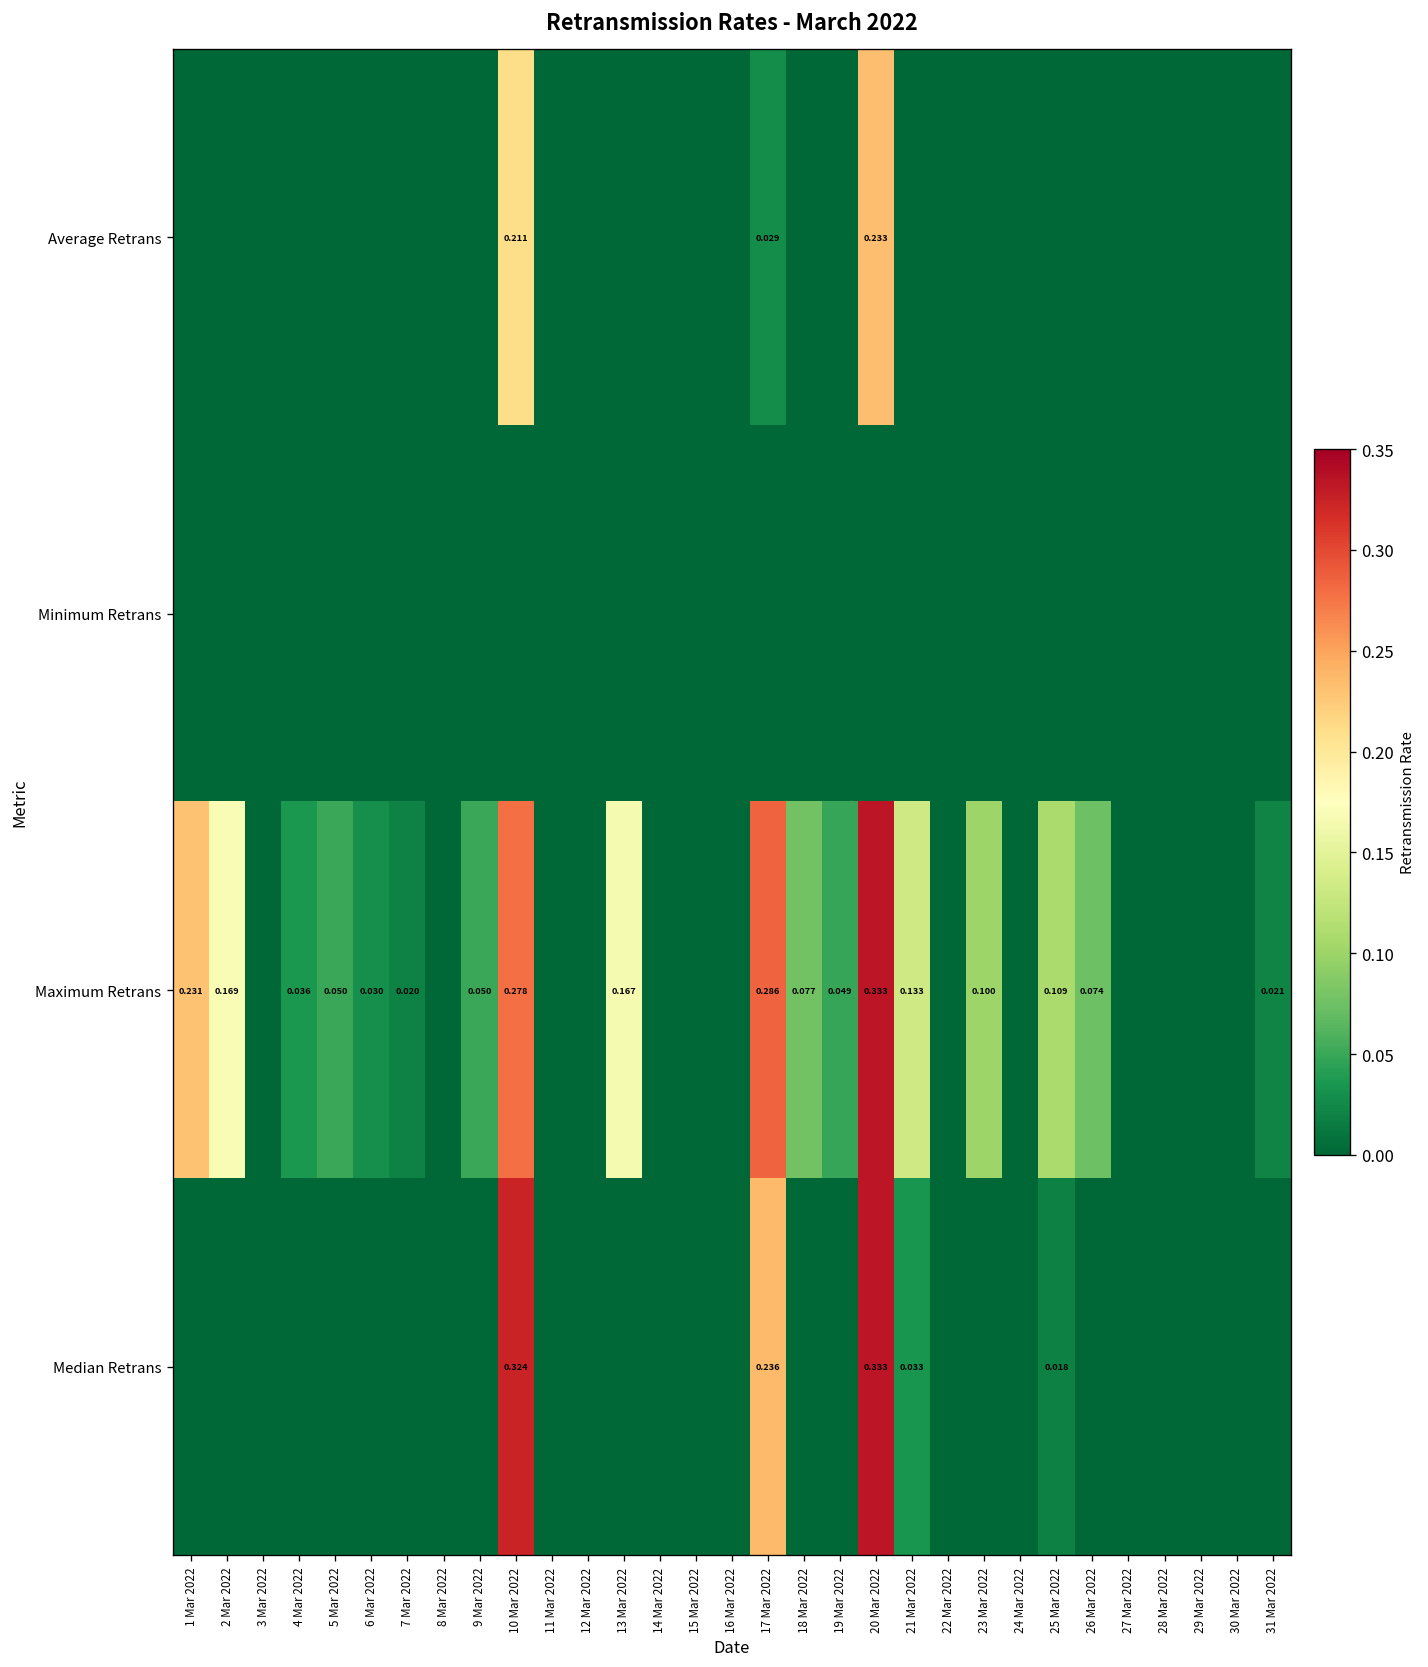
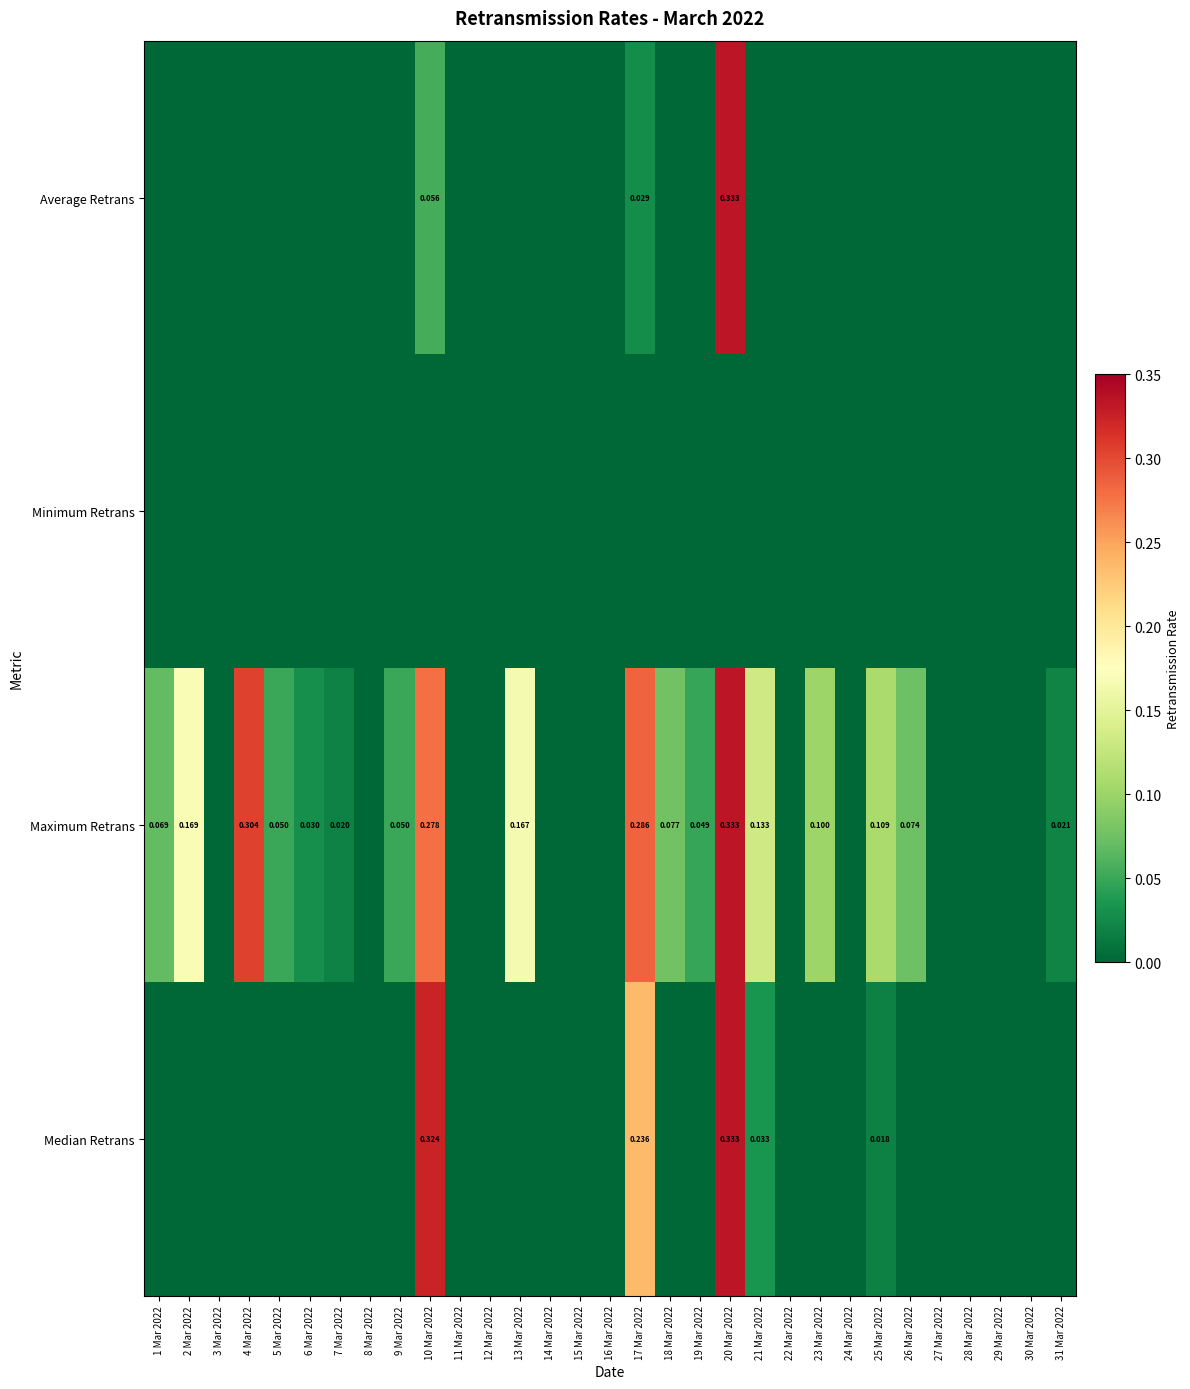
  {
    "Average Retrans": {
-     "10 Mar 2022": 0.211,
+     "10 Mar 2022": 0.056,
      "17 Mar 2022": 0.029,
-     "20 Mar 2022": 0.233
+     "20 Mar 2022": 0.333
    },
    "Maximum Retrans": {
-     "1 Mar 2022": 0.231,
+     "1 Mar 2022": 0.069,
      "2 Mar 2022": 0.169,
-     "4 Mar 2022": 0.036,
+     "4 Mar 2022": 0.304,
      "5 Mar 2022": 0.050,
      "6 Mar 2022": 0.030,
      "7 Mar 2022": 0.020,
      "9 Mar 2022": 0.050,
      "10 Mar 2022": 0.278,
      "13 Mar 2022": 0.167,
      "17 Mar 2022": 0.286,
      "18 Mar 2022": 0.077,
      "19 Mar 2022": 0.049,
      "20 Mar 2022": 0.333,
      "21 Mar 2022": 0.133,
      "23 Mar 2022": 0.100,
      "25 Mar 2022": 0.109,
      "26 Mar 2022": 0.074,
      "31 Mar 2022": 0.021
    },
    "Median Retrans": {
      "10 Mar 2022": 0.324,
      "17 Mar 2022": 0.236,
      "20 Mar 2022": 0.333,
      "21 Mar 2022": 0.033,
      "25 Mar 2022": 0.018
    }
  }
